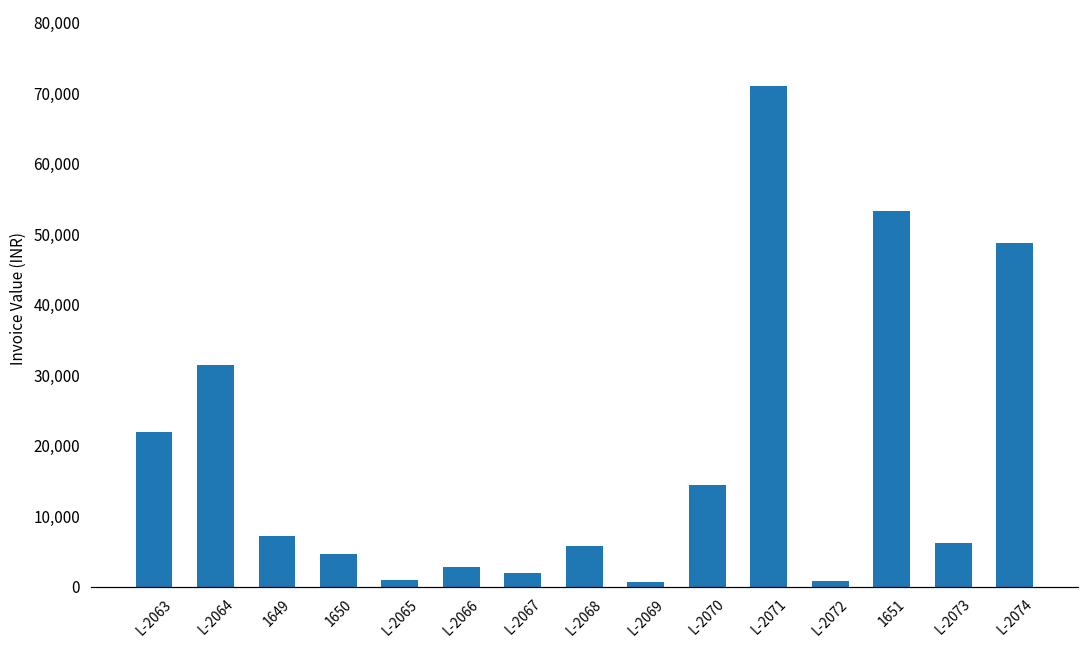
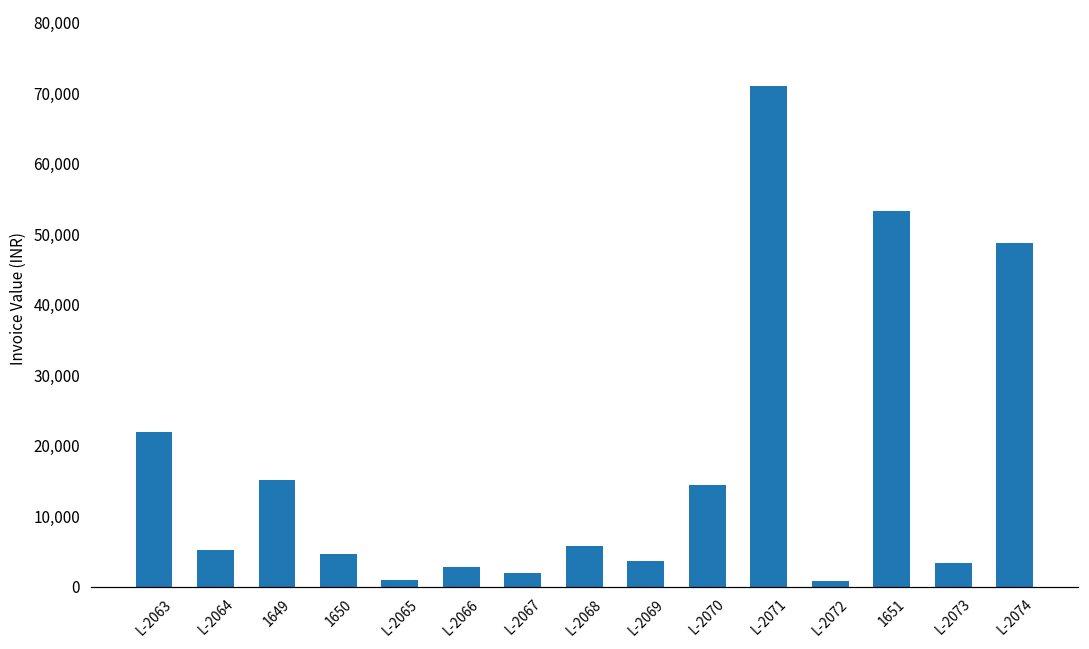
  {
    "L-2063": "22,000",
-   "L-2064": "32,000",
-   "1649": "7,000",
+   "L-2064": "5,000",
+   "1649": "15,000",
    "1650": "5,000",
    "L-2065": "1,000",
    "L-2066": "3,000",
    "L-2067": "2,000",
    "L-2068": "6,000",
-   "L-2069": "1,000",
+   "L-2069": "4,000",
    "L-2070": "15,000",
    "L-2071": "71,000",
    "L-2072": "1,000",
    "1651": "53,000",
-   "L-2073": "6,000",
+   "L-2073": "3,000",
    "L-2074": "49,000"
  }
